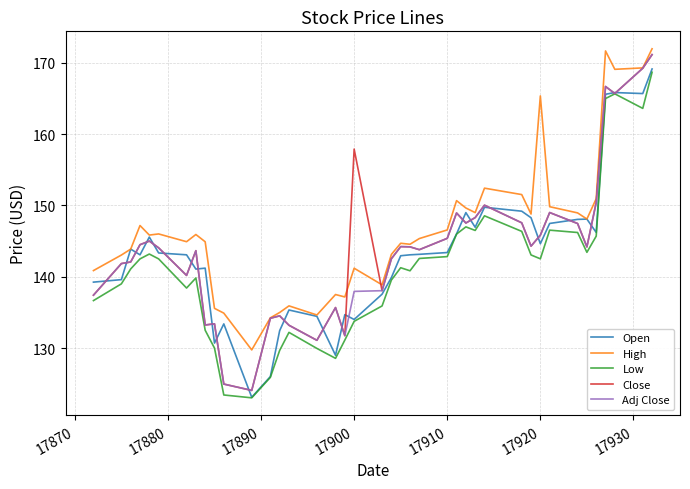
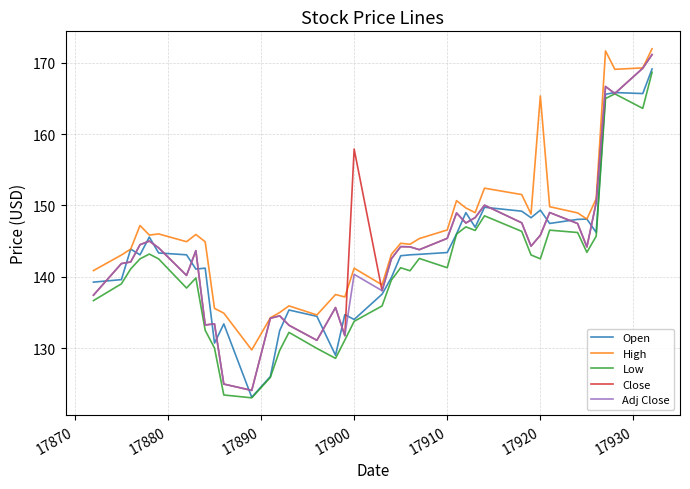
  {
    "Open": {
      "17910": 143,
-     "17920": 145
+     "17920": 149
    },
    "High": {
      "17900": 141,
      "17910": 147,
      "17920": 165
    },
    "Low": {
-     "17910": 143,
+     "17910": 141,
      "17920": 143
    },
    "Close": {
      "17900": 158
    },
    "Adj Close": {
-     "17900": 138
+     "17900": 140
    }
  }
